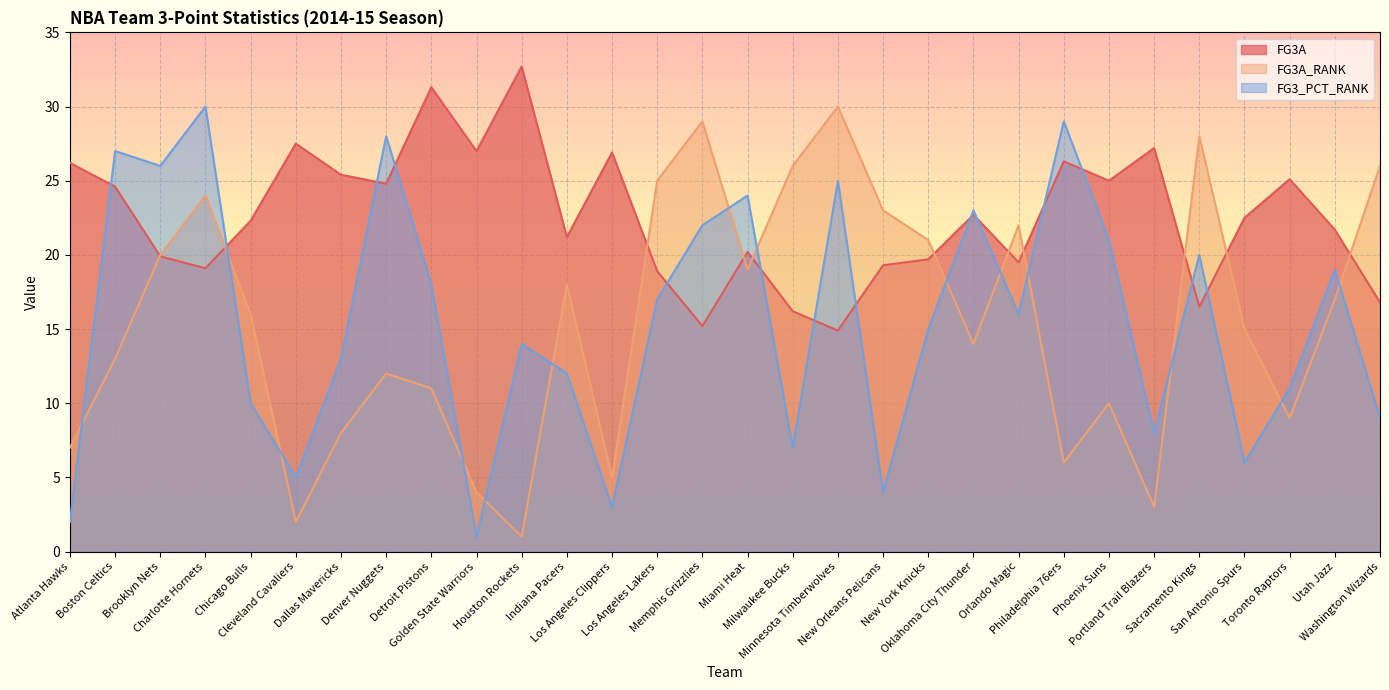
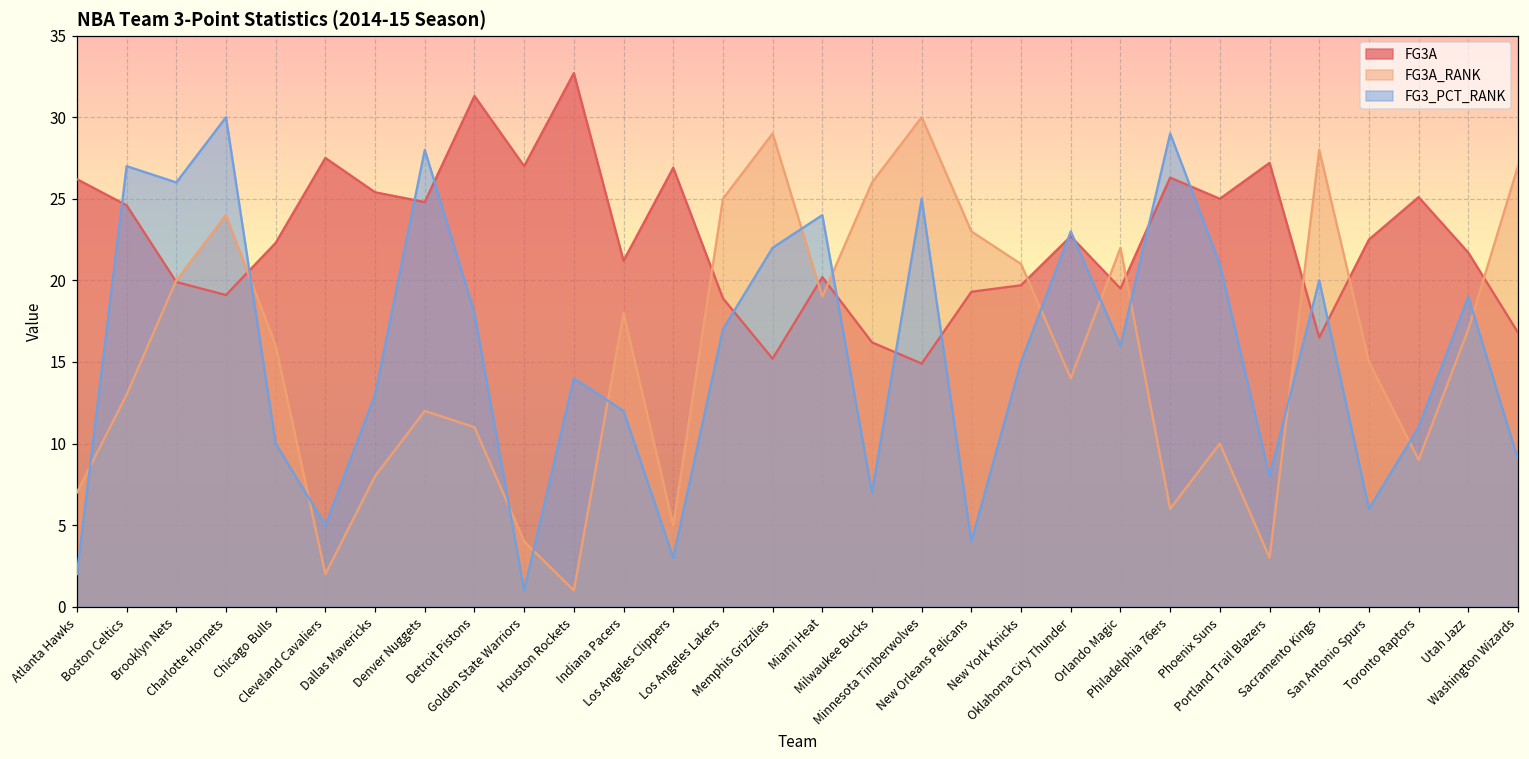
  {
    "FG3A": {
      "Atlanta Hawks": 26.2,
      "Boston Celtics": 24.6,
      "Charlotte Hornets": 19,
      "Chicago Bulls": 22.3,
      "Cleveland Cavaliers": 27.5,
      "Dallas Mavericks": 25.4,
      "Denver Nuggets": 24.8,
      "Detroit Pistons": 31.3,
      "Golden State Warriors": 27,
      "Houston Rockets": 32.7,
      "Indiana Pacers": 21.2,
      "Los Angeles Clippers": 27,
      "Los Angeles Lakers": 19,
      "Memphis Grizzlies": 15.2,
      "Miami Heat": 20.2,
      "Milwaukee Bucks": 16.2,
      "Minnesota Timberwolves": 15,
      "New Orleans Pelicans": 19.3,
      "New York Knicks": 19.7,
      "Oklahoma City Thunder": 22.7,
      "Orlando Magic": 19.5,
      "Philadelphia 76ers": 26.3,
      "Phoenix Suns": 25,
      "Portland Trail Blazers": 27.2,
      "Sacramento Kings": 16.5,
      "San Antonio Spurs": 22.5,
      "Toronto Raptors": 25,
      "Utah Jazz": 21.7,
      "Washington Wizards": 16.8
    },
    "FG3A_RANK": {
      "Atlanta Hawks": 7,
      "Boston Celtics": 13,
      "Charlotte Hornets": 24,
      "Chicago Bulls": 16,
      "Cleveland Cavaliers": 2,
      "Dallas Mavericks": 8,
      "Denver Nuggets": 12,
      "Detroit Pistons": 11,
      "Golden State Warriors": 4,
      "Houston Rockets": 1,
      "Indiana Pacers": 18,
      "Los Angeles Clippers": 5,
      "Los Angeles Lakers": 25,
      "Memphis Grizzlies": 29,
      "Miami Heat": 19,
      "Milwaukee Bucks": 26,
      "Minnesota Timberwolves": 30,
      "New Orleans Pelicans": 23,
      "New York Knicks": 21,
      "Oklahoma City Thunder": 14,
      "Orlando Magic": 22,
      "Philadelphia 76ers": 6,
      "Phoenix Suns": 10,
      "Portland Trail Blazers": 3,
      "Sacramento Kings": 28,
      "San Antonio Spurs": 15,
      "Toronto Raptors": 9,
      "Utah Jazz": 17,
-     "Washington Wizards": 26
+     "Washington Wizards": 27
    },
    "FG3_PCT_RANK": {
      "Atlanta Hawks": 2,
      "Boston Celtics": 27,
      "Brooklyn Nets": 26,
      "Charlotte Hornets": 30,
      "Chicago Bulls": 10,
      "Cleveland Cavaliers": 5,
      "Dallas Mavericks": 13,
      "Denver Nuggets": 28,
      "Detroit Pistons": 18,
      "Golden State Warriors": 1,
      "Houston Rockets": 14,
      "Indiana Pacers": 12,
      "Los Angeles Clippers": 3,
      "Los Angeles Lakers": 17,
      "Memphis Grizzlies": 22,
      "Miami Heat": 24,
      "Milwaukee Bucks": 7,
      "Minnesota Timberwolves": 25,
      "New Orleans Pelicans": 4,
      "New York Knicks": 15,
      "Oklahoma City Thunder": 23,
      "Orlando Magic": 16,
      "Philadelphia 76ers": 29,
      "Phoenix Suns": 21,
      "Portland Trail Blazers": 8,
      "Sacramento Kings": 20,
      "San Antonio Spurs": 6,
      "Toronto Raptors": 11,
      "Utah Jazz": 19,
      "Washington Wizards": 9
    }
  }
